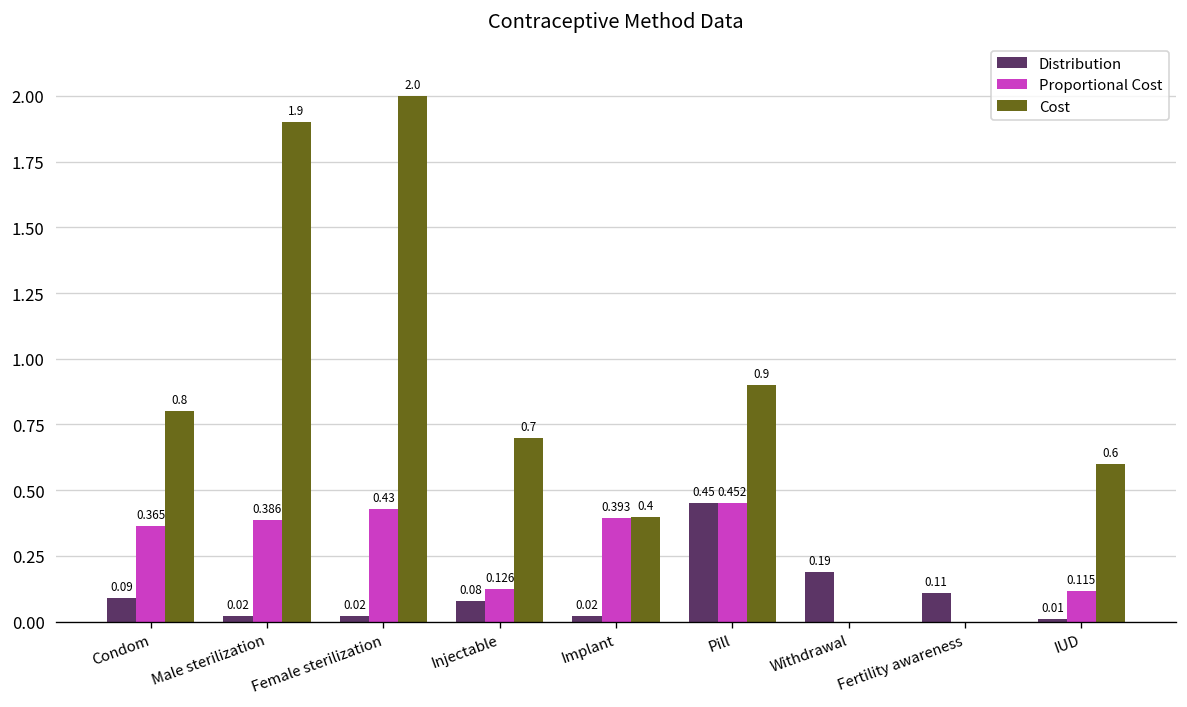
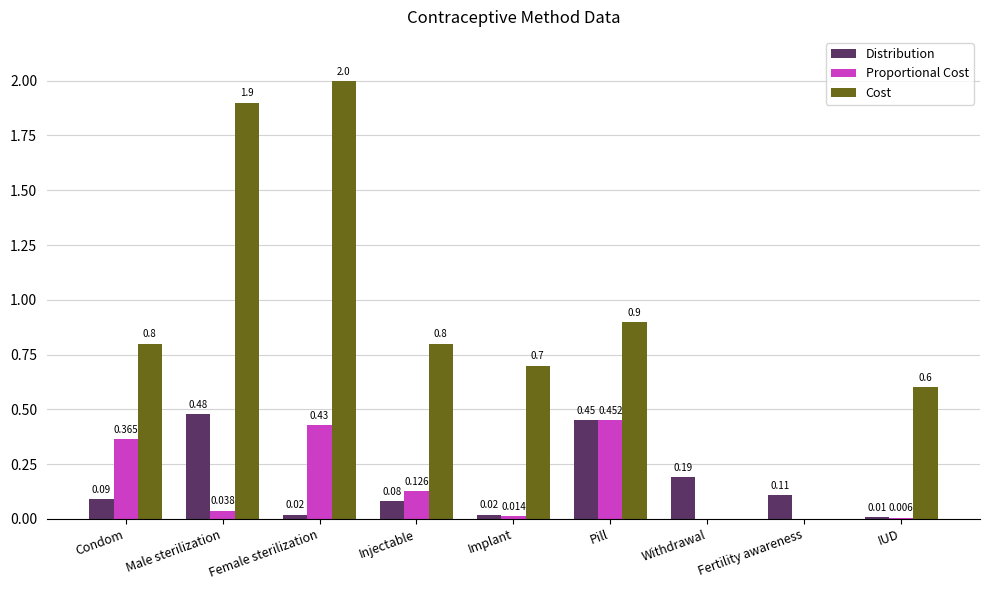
  {
    "Distribution": {
      "Condom": 0.09,
-     "Male sterilization": 0.02,
+     "Male sterilization": 0.48,
      "Female sterilization": 0.02,
      "Injectable": 0.08,
      "Implant": 0.02,
      "Pill": 0.45,
      "Withdrawal": 0.19,
      "Fertility awareness": 0.11,
      "IUD": 0.01
    },
    "Proportional Cost": {
      "Condom": 0.365,
-     "Male sterilization": 0.386,
+     "Male sterilization": 0.038,
      "Female sterilization": 0.43,
      "Injectable": 0.126,
-     "Implant": 0.393,
+     "Implant": 0.014,
      "Pill": 0.452,
-     "IUD": 0.115
+     "IUD": 0.006
    },
    "Cost": {
      "Condom": 0.8,
      "Male sterilization": 1.9,
      "Female sterilization": 2.0,
-     "Injectable": 0.7,
-     "Implant": 0.4,
+     "Injectable": 0.8,
+     "Implant": 0.7,
      "Pill": 0.9,
      "IUD": 0.6
    }
  }
